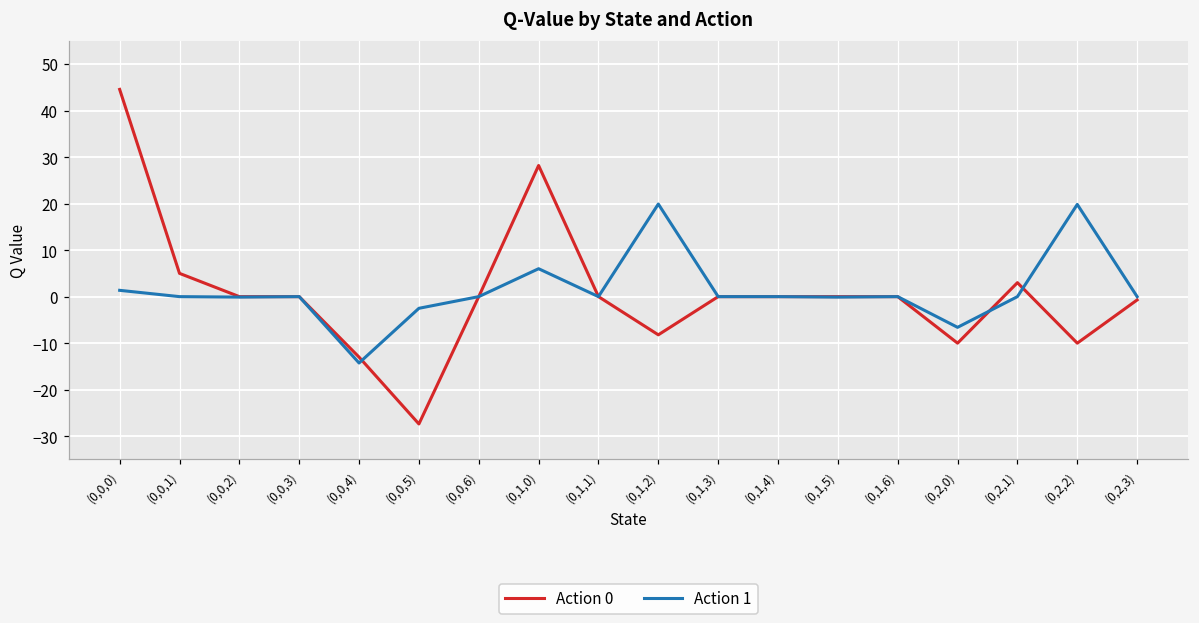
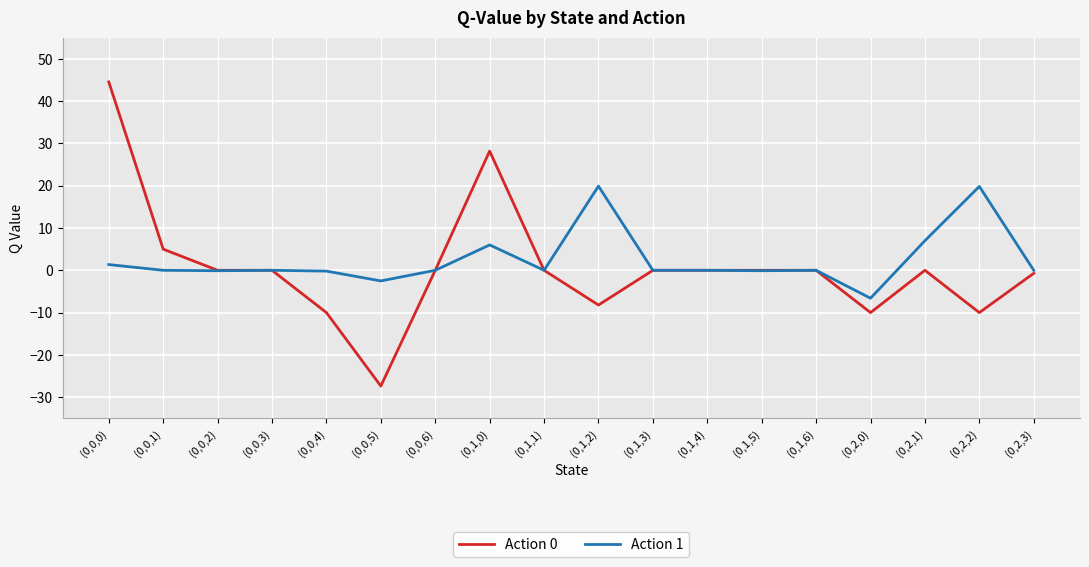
  {
    "Action 0": {
      "(0,0,0)": 45,
      "(0,0,1)": 5,
-     "(0,0,4)": -13,
+     "(0,0,4)": -10,
      "(0,0,5)": -27,
      "(0,1,0)": 28,
      "(0,1,2)": -8,
      "(0,2,0)": -10,
-     "(0,2,1)": 3,
+     "(0,2,1)": 0,
      "(0,2,2)": -10,
      "(0,2,3)": -1
    },
    "Action 1": {
      "(0,0,0)": 1,
      "(0,0,1)": 0,
-     "(0,0,4)": -14,
+     "(0,0,4)": 0,
      "(0,0,5)": -3,
      "(0,1,0)": 6,
      "(0,1,2)": 20,
      "(0,2,0)": -7,
-     "(0,2,1)": 0,
+     "(0,2,1)": 7,
      "(0,2,2)": 20,
      "(0,2,3)": 0
    }
  }
